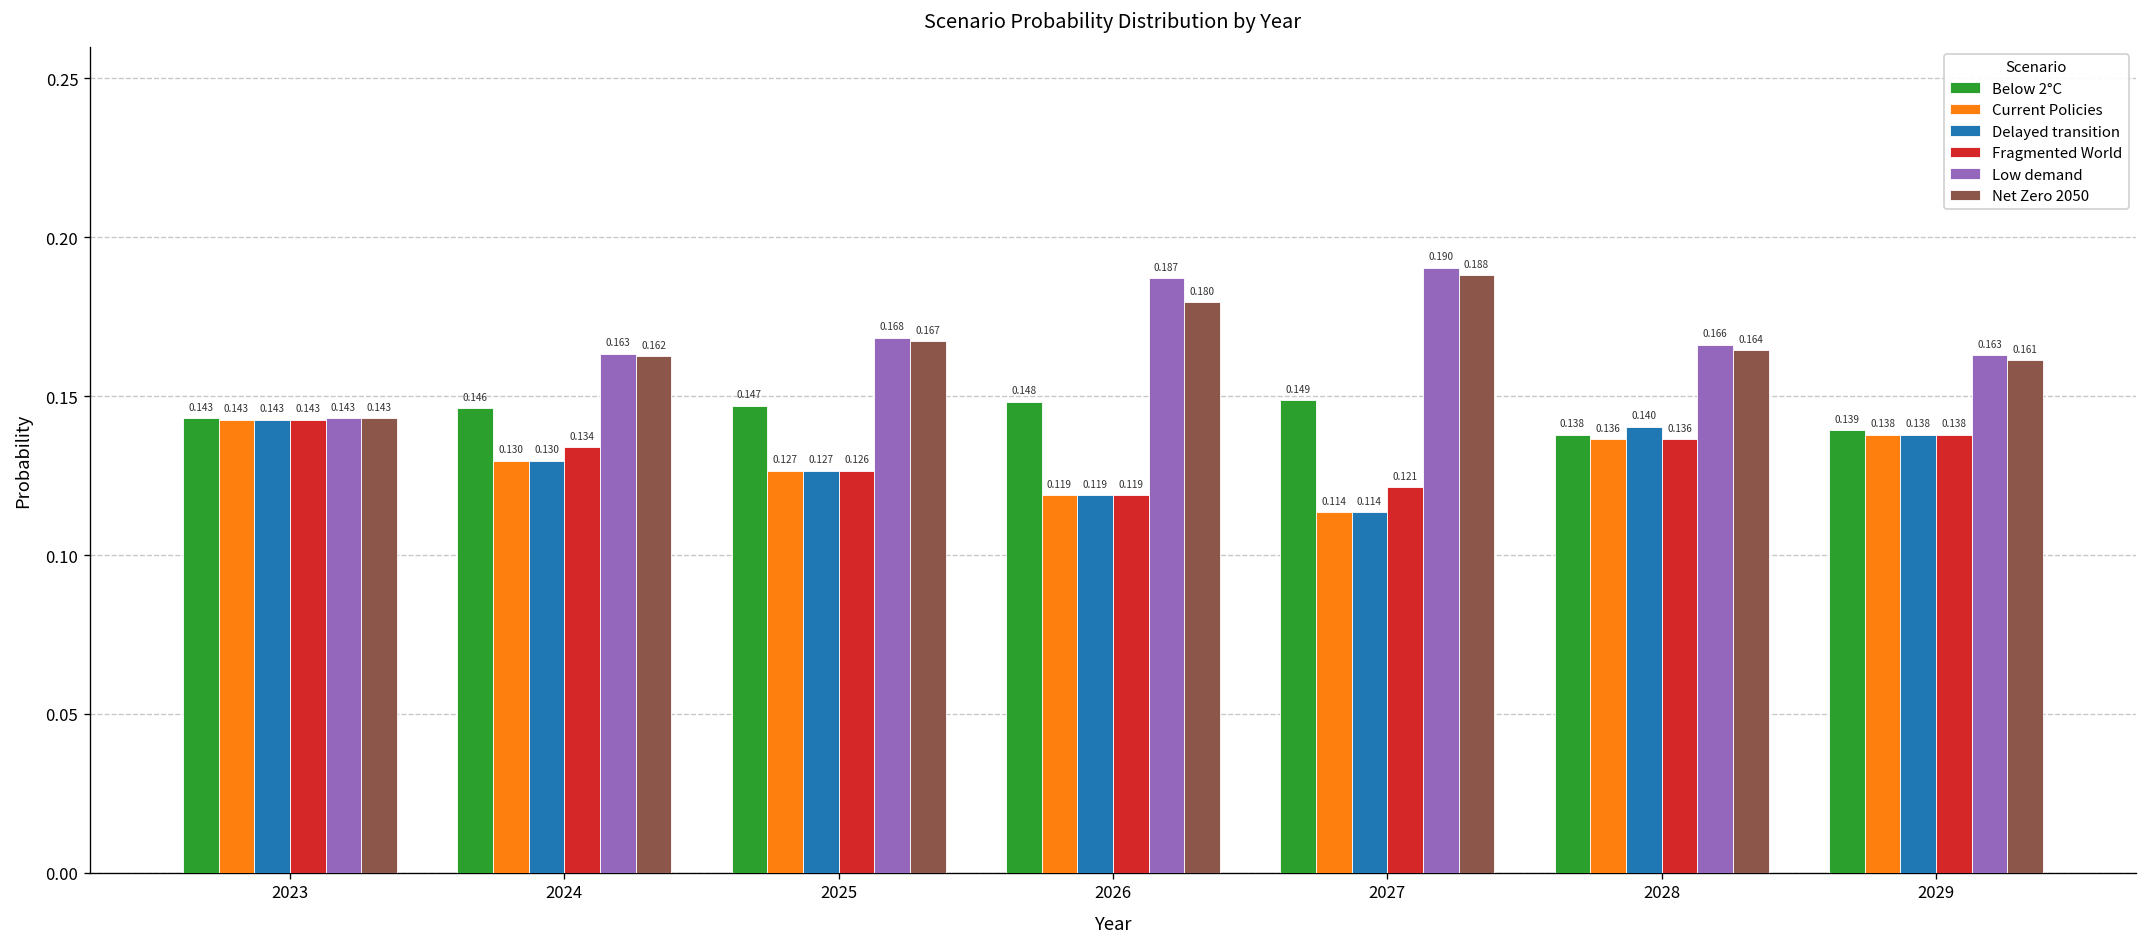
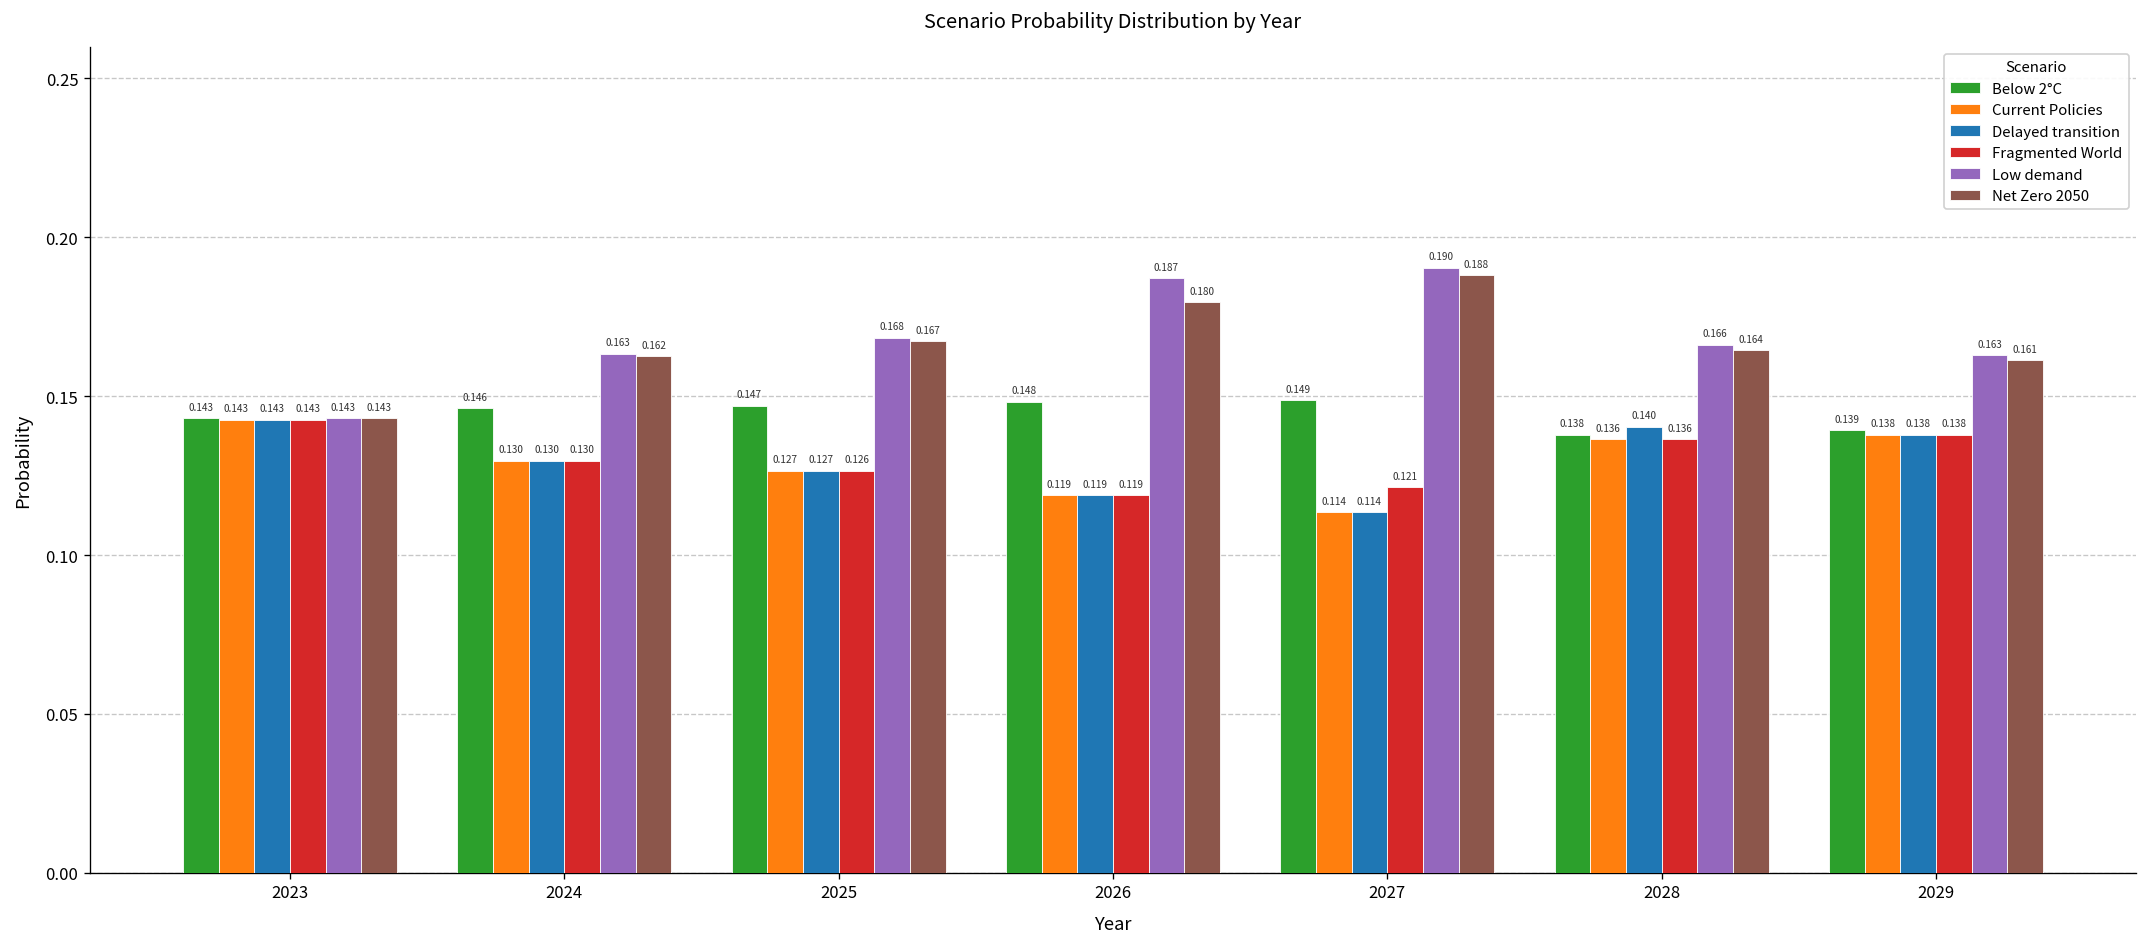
  {
    "Below 2°C": {
      "2023": 0.143,
      "2024": 0.146,
      "2025": 0.147,
      "2026": 0.148,
      "2027": 0.149,
      "2028": 0.138,
      "2029": 0.139
    },
    "Current Policies": {
      "2023": 0.143,
      "2024": 0.130,
      "2025": 0.127,
      "2026": 0.119,
      "2027": 0.114,
      "2028": 0.136,
      "2029": 0.138
    },
    "Delayed transition": {
      "2023": 0.143,
      "2024": 0.130,
      "2025": 0.127,
      "2026": 0.119,
      "2027": 0.114,
      "2028": 0.140,
      "2029": 0.138
    },
    "Fragmented World": {
      "2023": 0.143,
-     "2024": 0.134,
+     "2024": 0.130,
      "2025": 0.126,
      "2026": 0.119,
      "2027": 0.121,
      "2028": 0.136,
      "2029": 0.138
    },
    "Low demand": {
      "2023": 0.143,
      "2024": 0.163,
      "2025": 0.168,
      "2026": 0.187,
      "2027": 0.190,
      "2028": 0.166,
      "2029": 0.163
    },
    "Net Zero 2050": {
      "2023": 0.143,
      "2024": 0.162,
      "2025": 0.167,
      "2026": 0.180,
      "2027": 0.188,
      "2028": 0.164,
      "2029": 0.161
    }
  }
